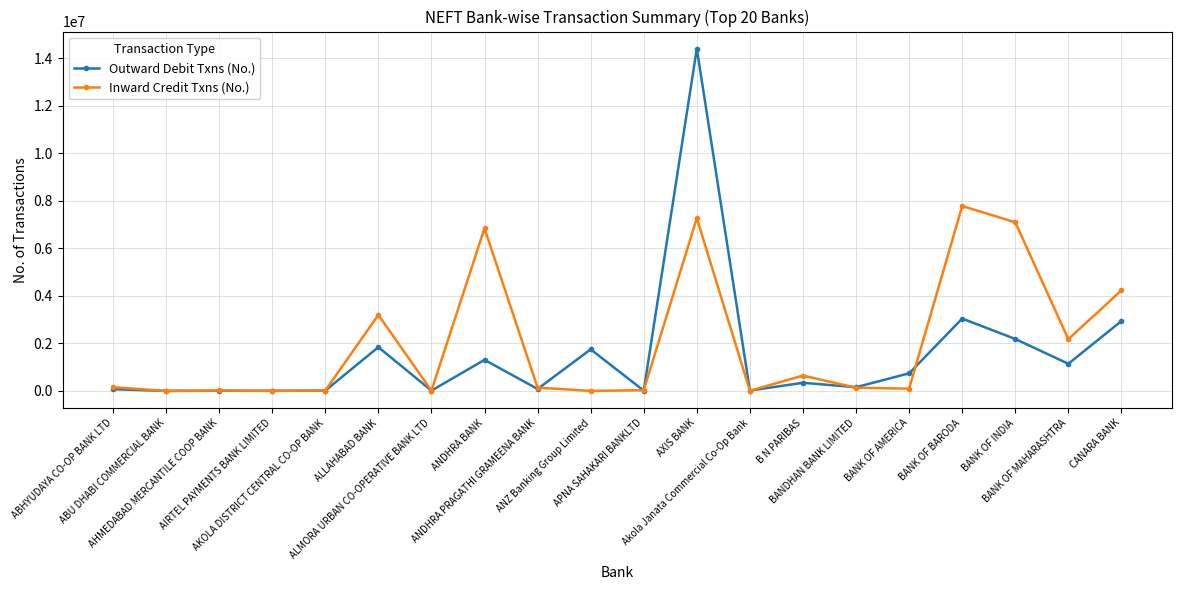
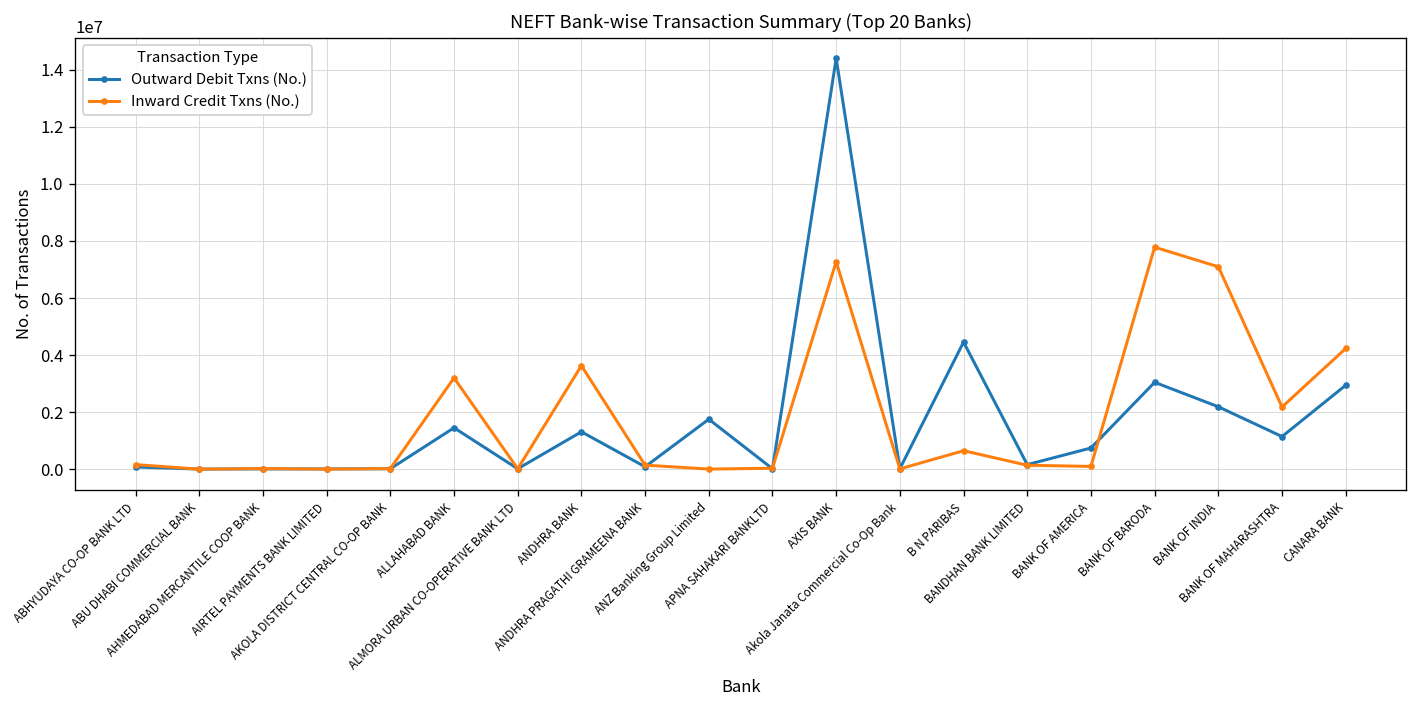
  {
    "Outward Debit Txns (No.)": {
-     "ALLAHABAD BANK": 1800000,
+     "ALLAHABAD BANK": 1500000,
      "ANDHRA BANK": 1300000,
      "ANZ Banking Group Limited": 1800000,
      "AXIS BANK": 14400000,
-     "B N PARIBAS": 300000,
+     "B N PARIBAS": 4500000,
      "BANK OF AMERICA": 700000,
      "BANK OF BARODA": 3000000,
      "BANK OF INDIA": 2200000,
      "BANK OF MAHARASHTRA": 1100000,
      "CANARA BANK": 2900000
    },
    "Inward Credit Txns (No.)": {
      "ALLAHABAD BANK": 3200000,
-     "ANDHRA BANK": 6800000,
+     "ANDHRA BANK": 3600000,
      "ANZ Banking Group Limited": 0,
      "AXIS BANK": 7300000,
      "B N PARIBAS": 600000,
      "BANK OF AMERICA": 100000,
      "BANK OF BARODA": 7800000,
      "BANK OF INDIA": 7100000,
      "BANK OF MAHARASHTRA": 2200000,
      "CANARA BANK": 4200000
    }
  }
